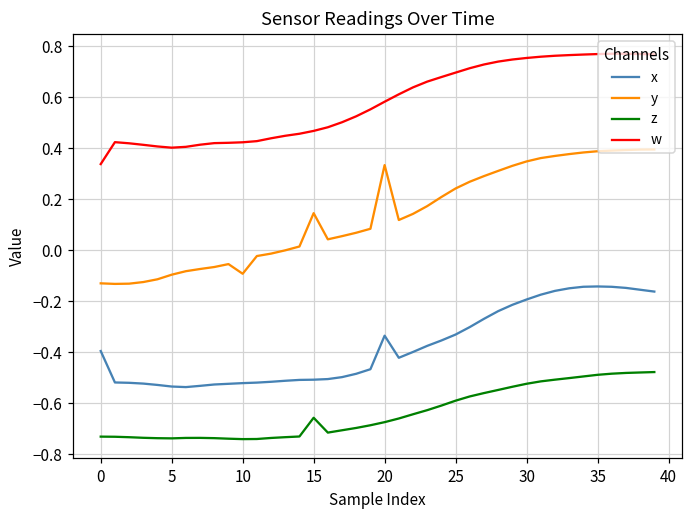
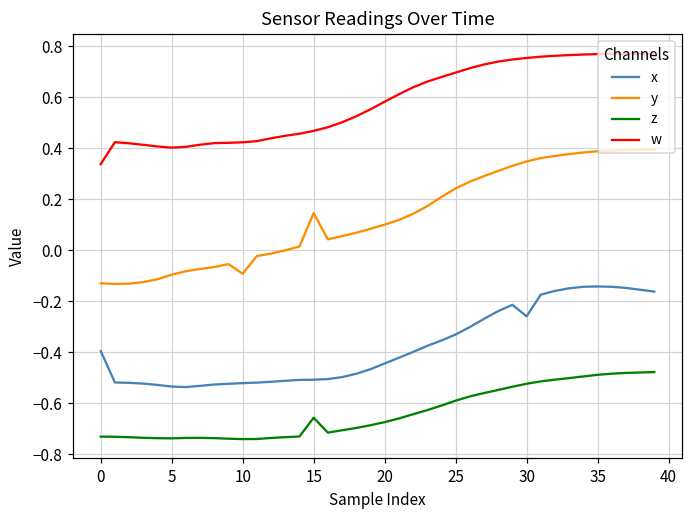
  {
    "x": {
      "0": -0.40,
      "5": -0.53,
      "10": -0.52,
      "15": -0.51,
-     "20": -0.34,
+     "20": -0.44,
      "25": -0.33,
-     "30": -0.19,
+     "30": -0.26,
      "35": -0.14
    },
    "y": {
      "0": -0.13,
      "5": -0.10,
      "10": -0.09,
      "15": 0.15,
-     "20": 0.33,
+     "20": 0.10,
      "25": 0.24,
      "30": 0.35,
      "35": 0.39
    },
    "z": {
      "0": -0.73,
      "5": -0.74,
      "10": -0.74,
      "15": -0.66,
      "20": -0.67,
      "25": -0.59,
      "30": -0.52,
      "35": -0.49
    },
    "w": {
      "0": 0.34,
      "5": 0.40,
      "10": 0.42,
      "15": 0.47,
      "20": 0.58,
      "25": 0.70,
      "30": 0.75,
      "35": 0.77
    }
  }
